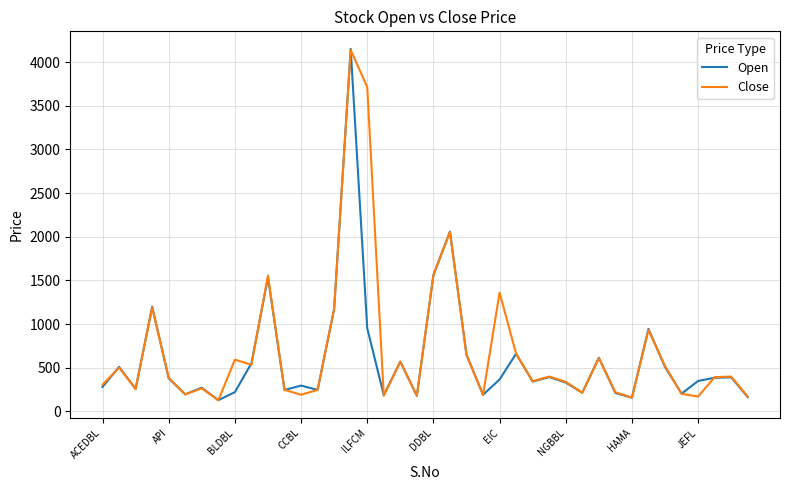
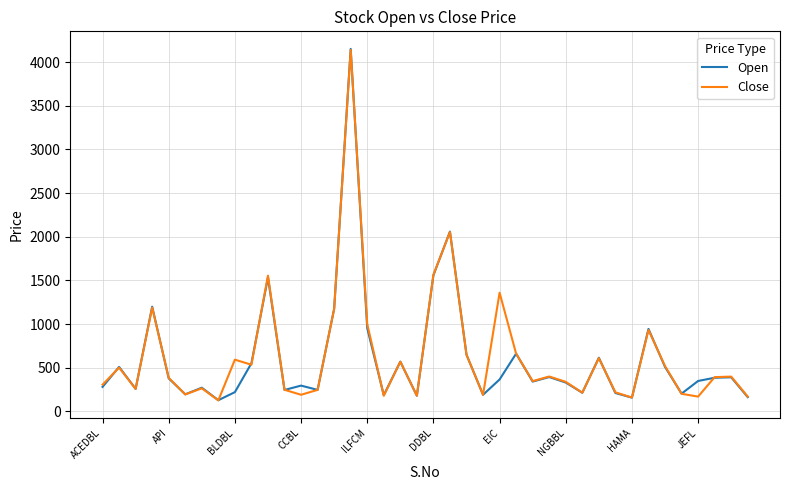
  {
    "Open": {
      "BLDBL": 200,
      "CCBL": 300,
      "ILFCM": 1000,
      "EIC": 400,
      "JEFL": 300
    },
    "Close": {
      "BLDBL": 600,
      "CCBL": 200,
-     "ILFCM": 3700,
+     "ILFCM": 1000,
      "EIC": 1400,
      "JEFL": 200
    }
  }
